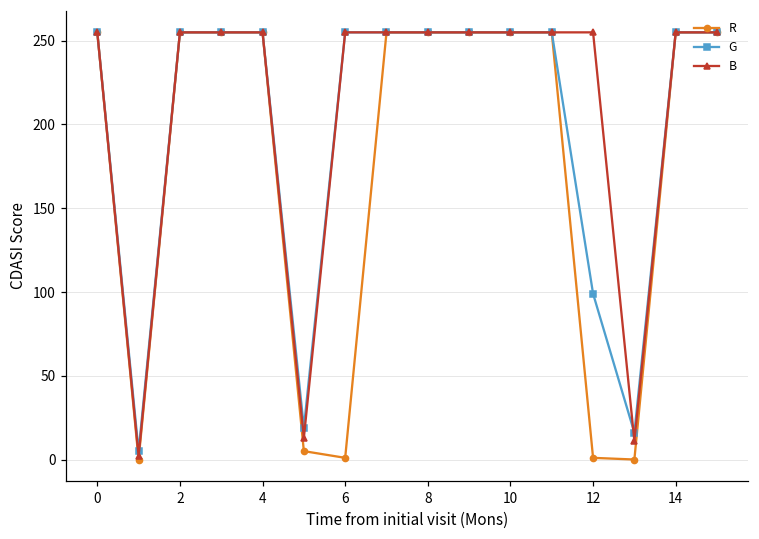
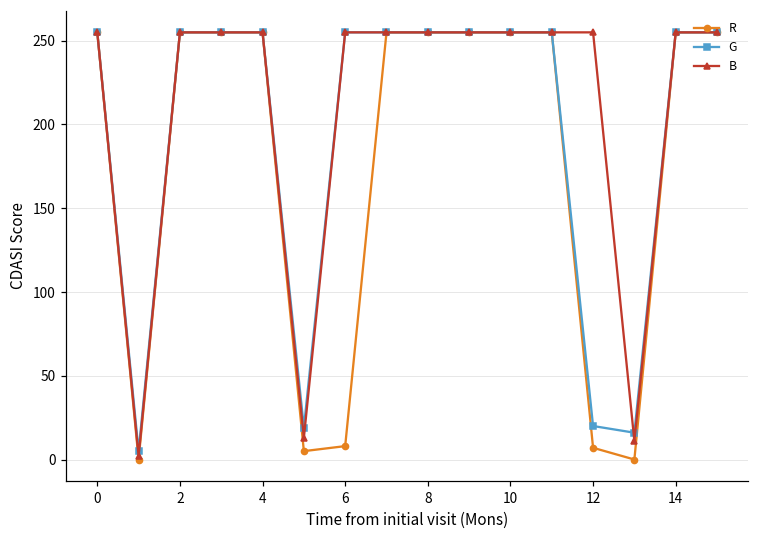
  {
    "R": {
-     "6": 1,
-     "12": 1
+     "6": 8,
+     "12": 7
    },
    "G": {
-     "12": 99
+     "12": 20
    },
    "B": {
      "12": 255
    }
  }
